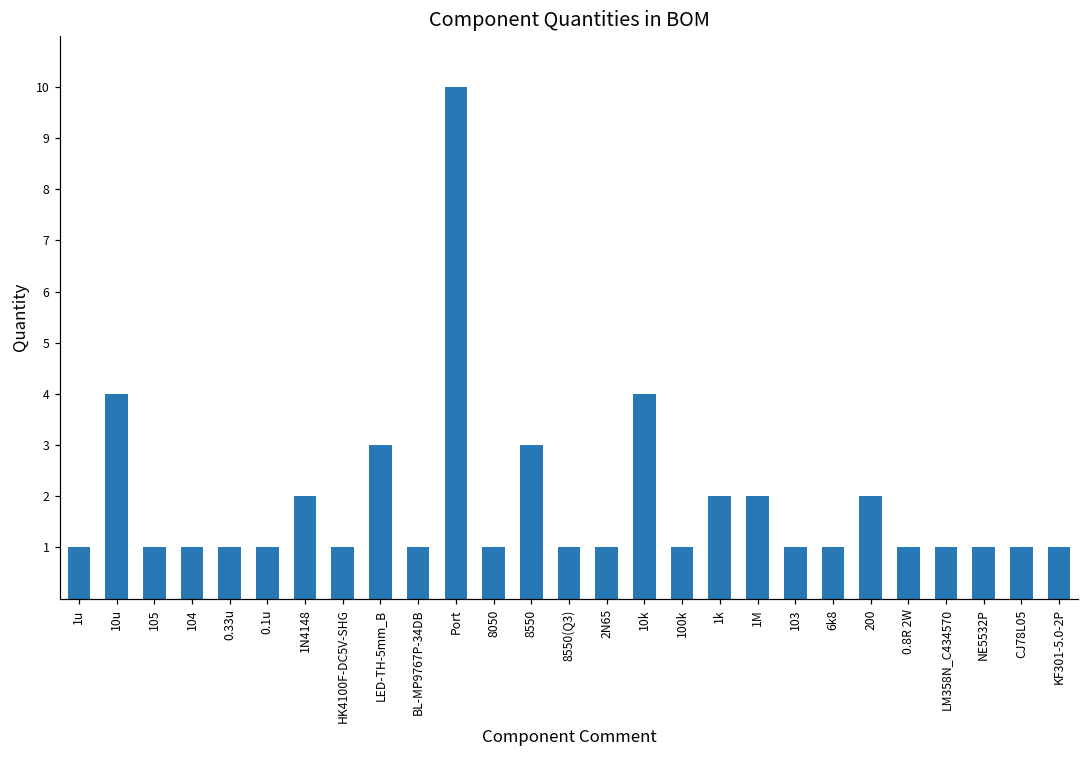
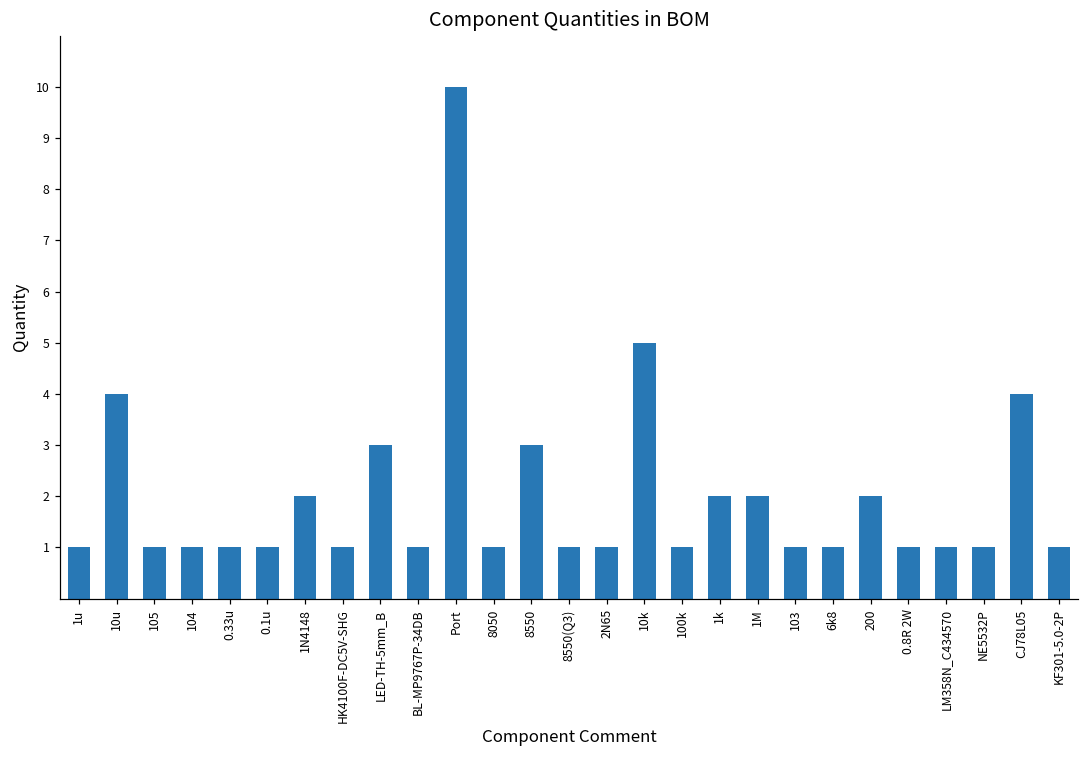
  {
    "1u": 1,
    "10u": 4,
    "105": 1,
    "104": 1,
    "0.33u": 1,
    "0.1u": 1,
    "1N4148": 2,
    "HK4100F-DC5V-SHG": 1,
    "LED-TH-5mm_B": 3,
    "BL-MP9767P-34DB": 1,
    "Port": 10,
    "8050": 1,
    "8550": 3,
    "8550(Q3)": 1,
    "2N65": 1,
-   "10k": 4,
+   "10k": 5,
    "100k": 1,
    "1k": 2,
    "1M": 2,
    "103": 1,
    "6k8": 1,
    "200": 2,
    "0.8R 2W": 1,
    "LM358N_C434570": 1,
    "NE5532P": 1,
-   "CJ78L05": 1,
+   "CJ78L05": 4,
    "KF301-5.0-2P": 1
  }
